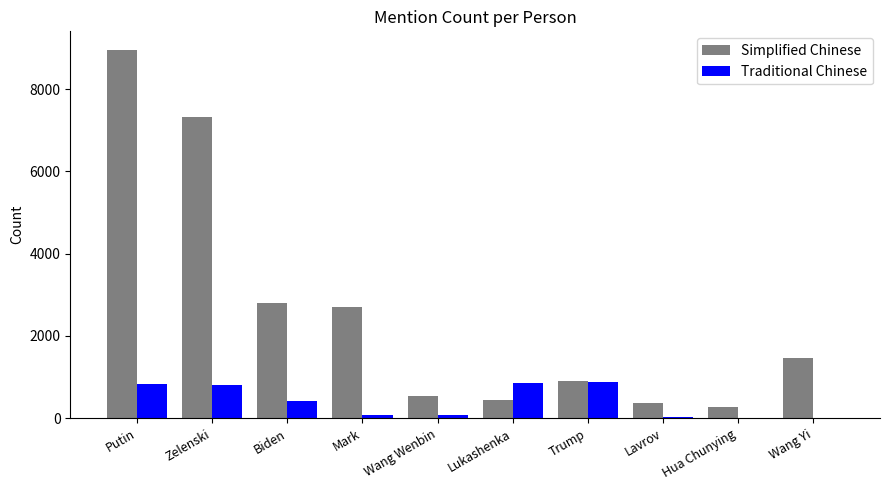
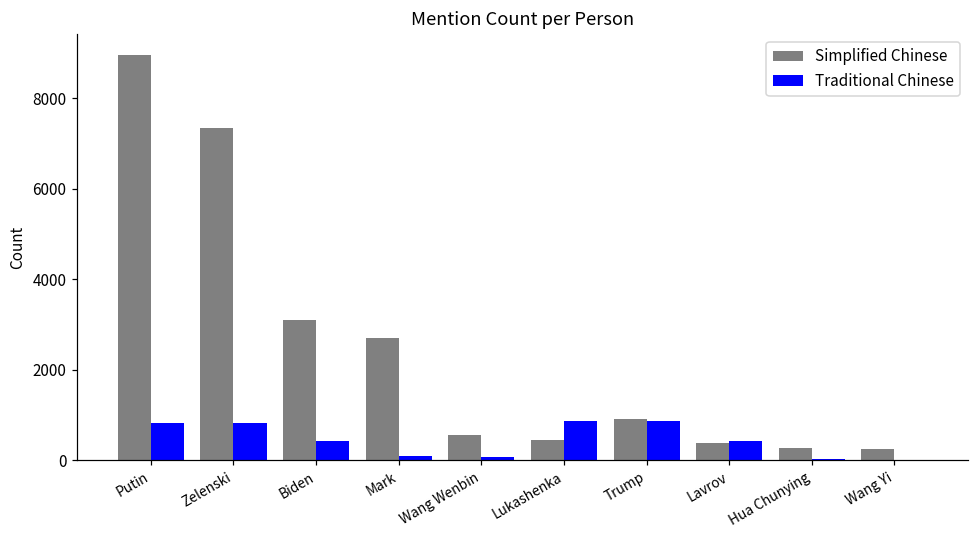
  {
    "Simplified Chinese": {
      "Putin": 9000,
      "Zelenski": 7300,
-     "Biden": 2800,
+     "Biden": 3100,
      "Mark": 2700,
      "Wang Wenbin": 500,
      "Lukashenka": 400,
      "Trump": 900,
      "Lavrov": 400,
      "Hua Chunying": 300,
-     "Wang Yi": 1500
+     "Wang Yi": 200
    },
    "Traditional Chinese": {
      "Putin": 800,
      "Zelenski": 800,
      "Biden": 400,
      "Mark": 100,
      "Wang Wenbin": 100,
      "Lukashenka": 900,
      "Trump": 900,
-     "Lavrov": 0,
+     "Lavrov": 400,
      "Wang Yi": 0
    }
  }
